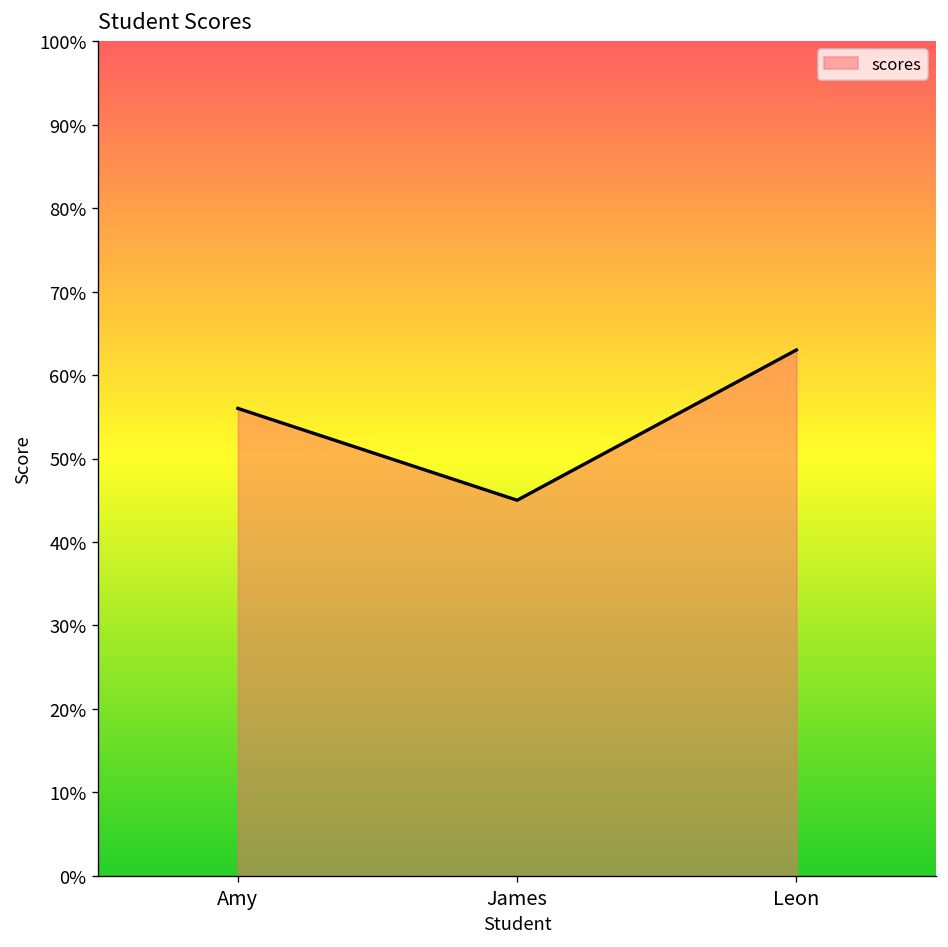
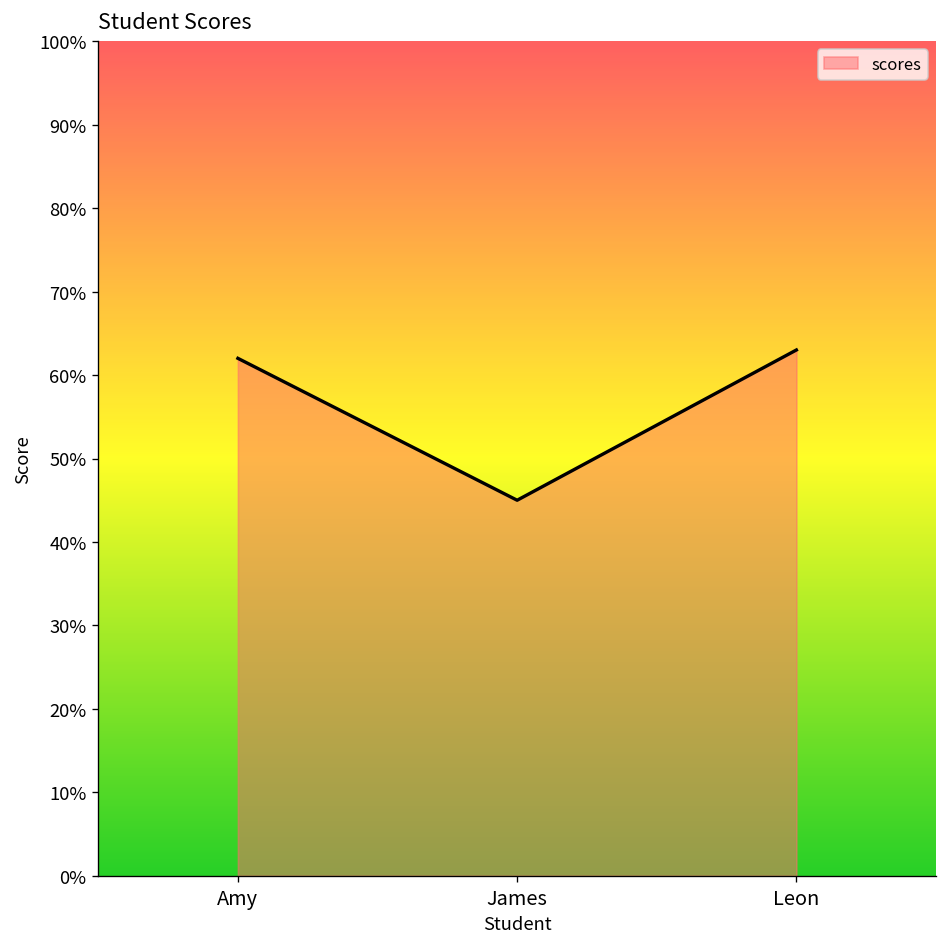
  {
-   "Amy": "56%",
+   "Amy": "62%",
    "James": "45%",
    "Leon": "63%"
  }
